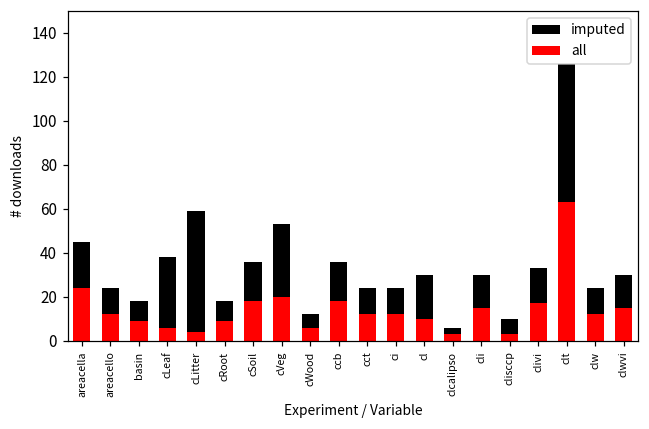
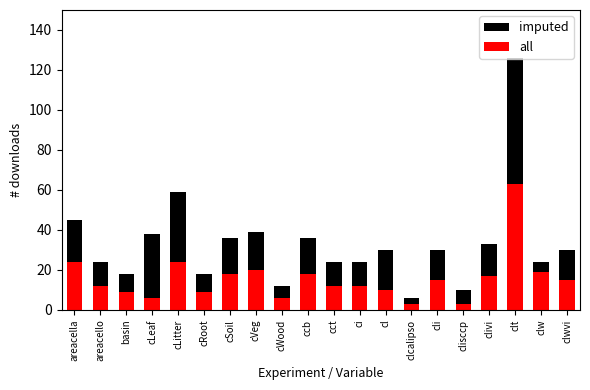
  {
    "imputed": {
      "areacella": 45,
      "areacello": 24,
      "basin": 18,
      "cLeaf": 38,
      "cLitter": 59,
      "cRoot": 18,
      "cSoil": 36,
-     "cVeg": 53,
+     "cVeg": 39,
      "cWood": 12,
      "ccb": 36,
      "cct": 24,
      "ci": 24,
      "cl": 30,
      "clcalipso": 6,
      "cli": 30,
      "clisccp": 10,
      "clivi": 33,
      "clw": 24,
      "clwvi": 30
    },
    "all": {
-     "cLitter": 4,
-     "clw": 12
+     "cLitter": 24,
+     "clw": 19
    }
  }
